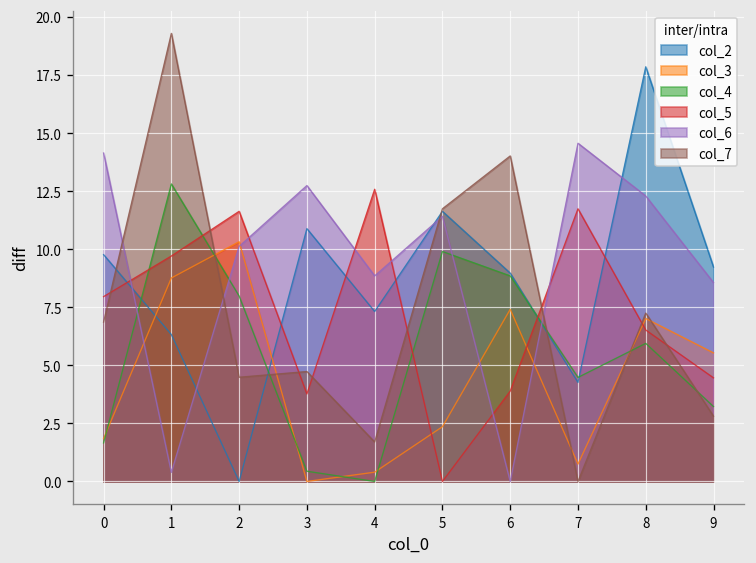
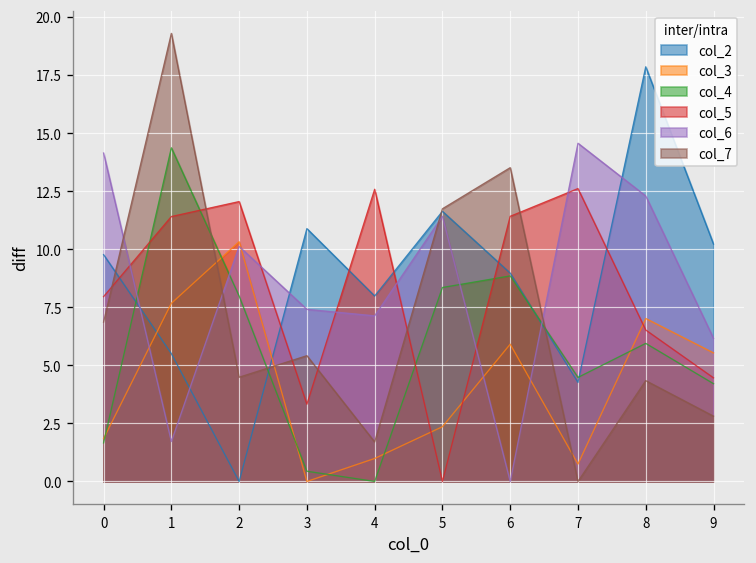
  {
    "col_2": {
      "0": 9.8,
-     "1": 6.3,
+     "1": 5.5,
      "2": 0.0,
      "3": 10.9,
-     "4": 7.3,
+     "4": 8.0,
      "7": 4.3,
      "8": 17.9,
-     "9": 9.2
+     "9": 10.2
    },
    "col_3": {
      "0": 1.8,
-     "1": 8.8,
+     "1": 7.7,
      "2": 10.3,
      "3": 0.0,
-     "4": 0.4,
+     "4": 1.0,
      "5": 2.4,
-     "6": 7.4,
+     "6": 5.9,
      "7": 0.7,
      "8": 7.0,
      "9": 5.5
    },
    "col_4": {
      "0": 1.7,
-     "1": 12.8,
+     "1": 14.4,
      "2": 8.0,
      "3": 0.4,
      "4": 0.0,
-     "5": 9.9,
+     "5": 8.4,
      "7": 4.5,
      "8": 5.9,
-     "9": 3.2
+     "9": 4.2
    },
    "col_5": {
      "0": 8.0,
-     "1": 9.7,
-     "2": 11.6,
-     "3": 3.8,
+     "1": 11.4,
+     "2": 12.1,
+     "3": 3.3,
      "4": 12.6,
      "5": 0.0,
-     "6": 3.9,
-     "7": 11.7,
+     "6": 11.4,
+     "7": 12.6,
      "8": 6.5,
      "9": 4.5
    },
    "col_6": {
      "0": 14.1,
-     "1": 0.4,
+     "1": 1.7,
      "2": 10.1,
-     "3": 12.7,
-     "4": 8.9,
+     "3": 7.4,
+     "4": 7.1,
      "5": 11.4,
      "6": 0.0,
      "7": 14.6,
      "8": 12.3,
-     "9": 8.6
+     "9": 6.2
    },
    "col_7": {
      "0": 6.9,
      "1": 19.3,
      "2": 4.5,
-     "3": 4.7,
+     "3": 5.4,
      "4": 1.7,
-     "6": 14.0,
+     "6": 13.5,
      "7": 0.0,
-     "8": 7.3,
+     "8": 4.3,
      "9": 2.8
    }
  }
